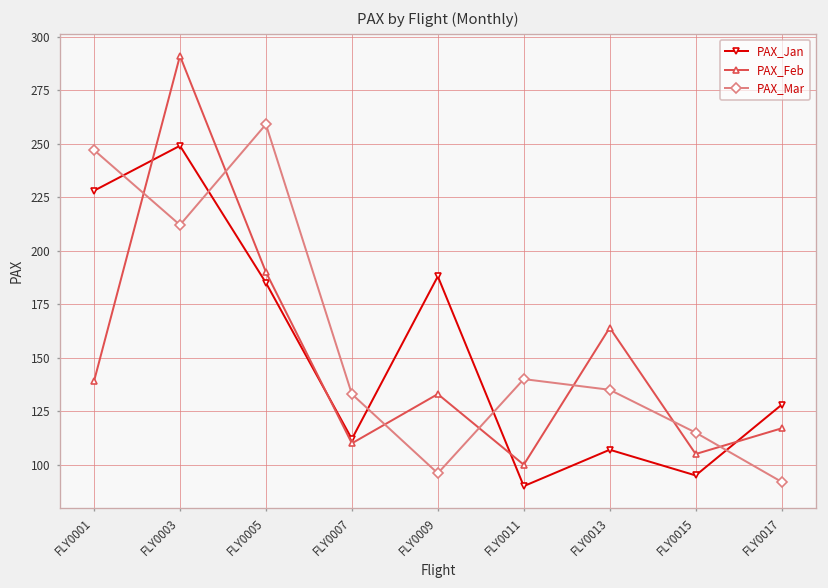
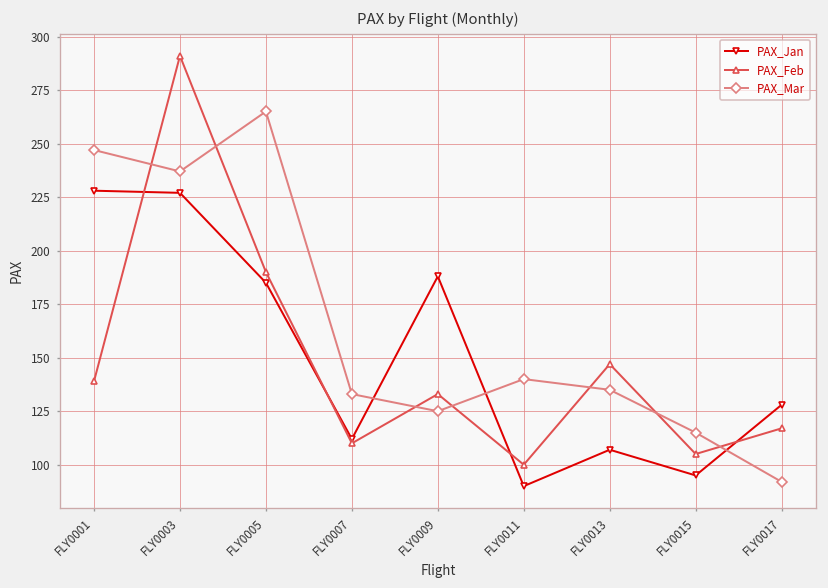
  {
    "PAX_Jan": {
      "FLY0001": 228,
-     "FLY0003": 249,
+     "FLY0003": 227,
      "FLY0005": 185,
      "FLY0007": 112,
      "FLY0009": 188,
      "FLY0011": 90,
      "FLY0013": 107,
      "FLY0015": 95,
      "FLY0017": 128
    },
    "PAX_Feb": {
      "FLY0001": 139,
      "FLY0003": 291,
      "FLY0005": 190,
      "FLY0007": 110,
      "FLY0009": 133,
      "FLY0011": 100,
-     "FLY0013": 164,
+     "FLY0013": 147,
      "FLY0015": 105,
      "FLY0017": 117
    },
    "PAX_Mar": {
      "FLY0001": 247,
-     "FLY0003": 212,
-     "FLY0005": 259,
+     "FLY0003": 237,
+     "FLY0005": 265,
      "FLY0007": 133,
-     "FLY0009": 96,
+     "FLY0009": 125,
      "FLY0011": 140,
      "FLY0013": 135,
      "FLY0015": 115,
      "FLY0017": 92
    }
  }
